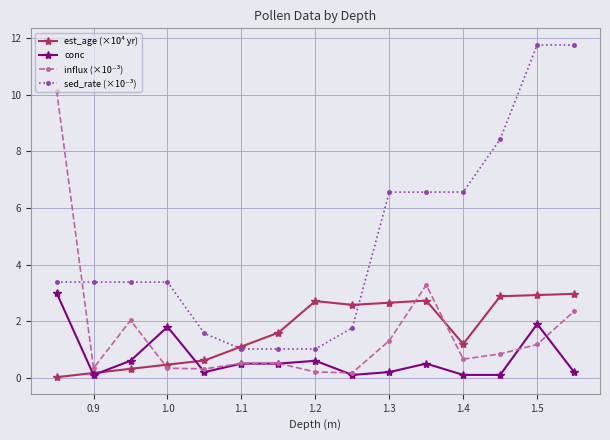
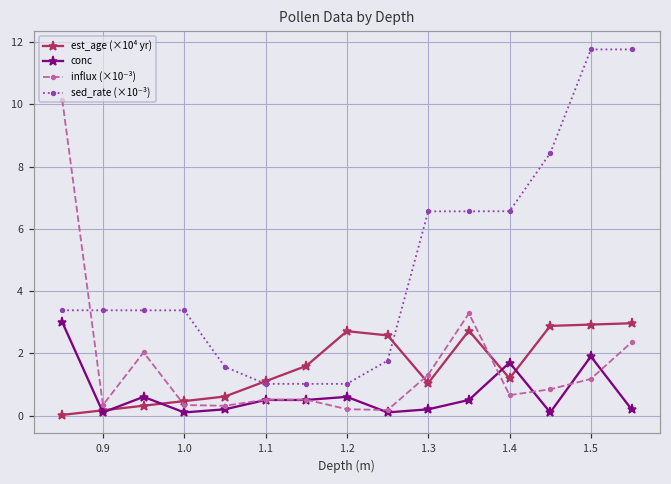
  {
    "est_age (×10⁴ yr)": {
      "1.0": 0.5,
      "1.2": 2.7,
-     "1.3": 2.7,
+     "1.3": 1.0,
      "1.4": 1.2,
      "1.5": 2.9
    },
    "conc": {
-     "1.0": 1.8,
+     "1.0": 0.1,
      "1.2": 0.6,
      "1.3": 0.2,
-     "1.4": 0.1,
+     "1.4": 1.7,
      "1.5": 1.9
    }
  }
